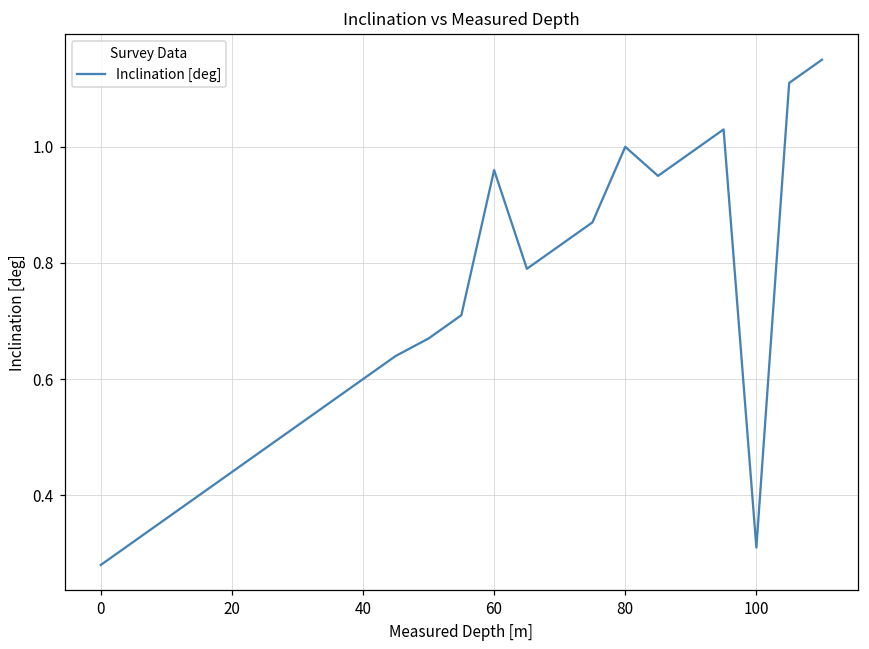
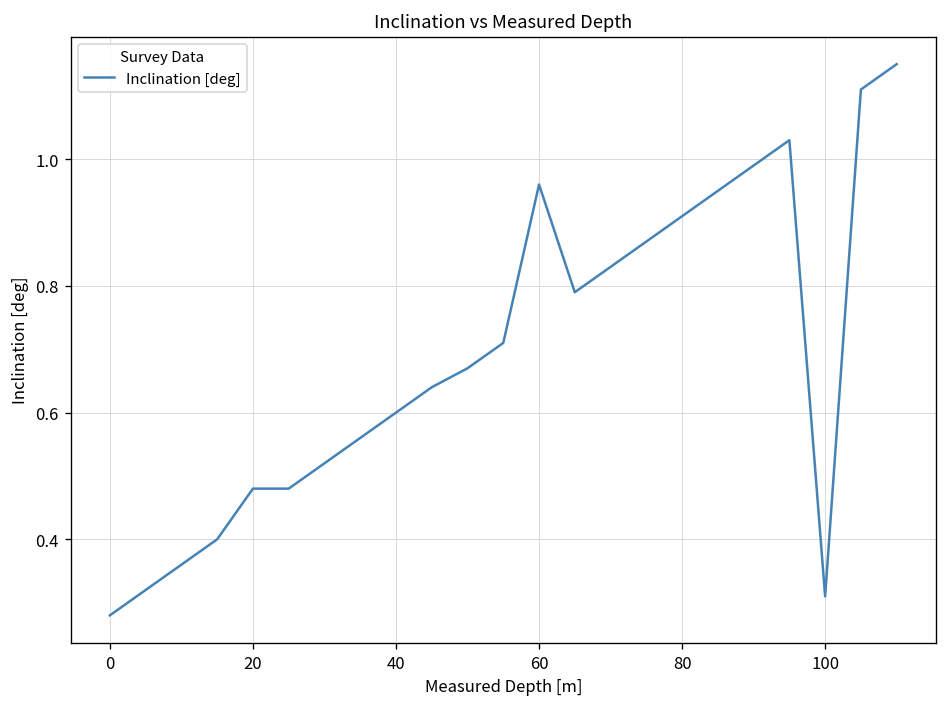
  {
    "0": 0.28,
-   "20": 0.44,
+   "20": 0.48,
    "40": 0.60,
    "60": 0.96,
-   "80": 1.00,
+   "80": 0.91,
    "100": 0.31
  }
